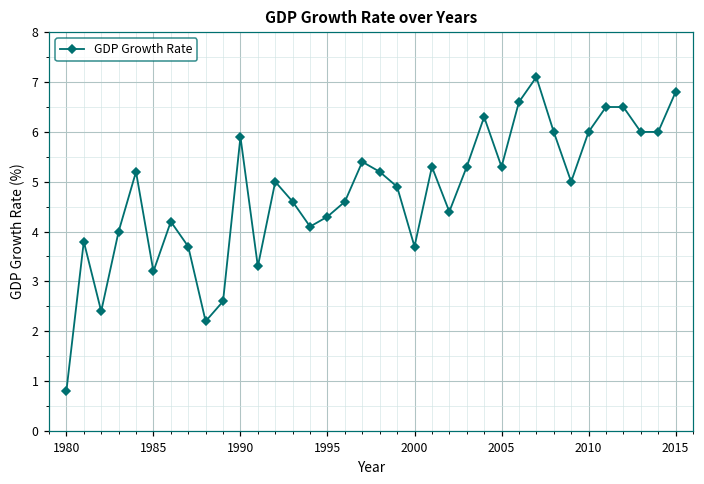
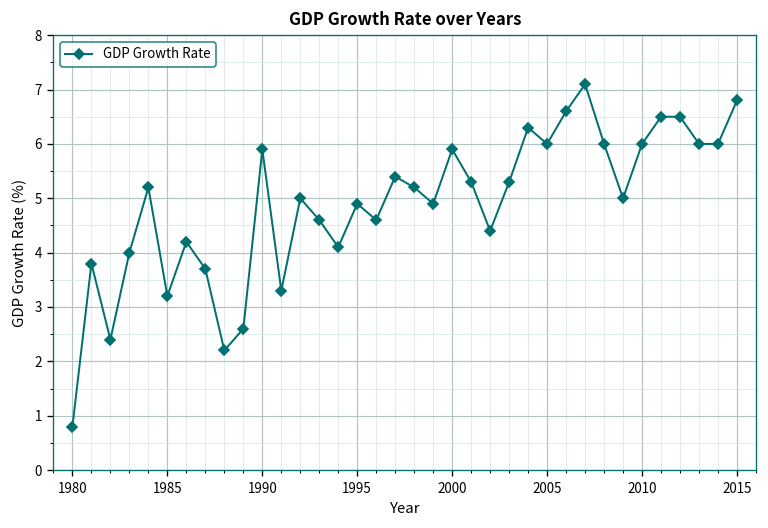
  {
    "1980": 0.8,
    "1985": 3.2,
    "1990": 5.9,
-   "1995": 4.3,
-   "2000": 3.7,
-   "2005": 5.3,
+   "1995": 4.9,
+   "2000": 5.9,
+   "2005": 6.0,
    "2010": 6.0,
    "2015": 6.8
  }
